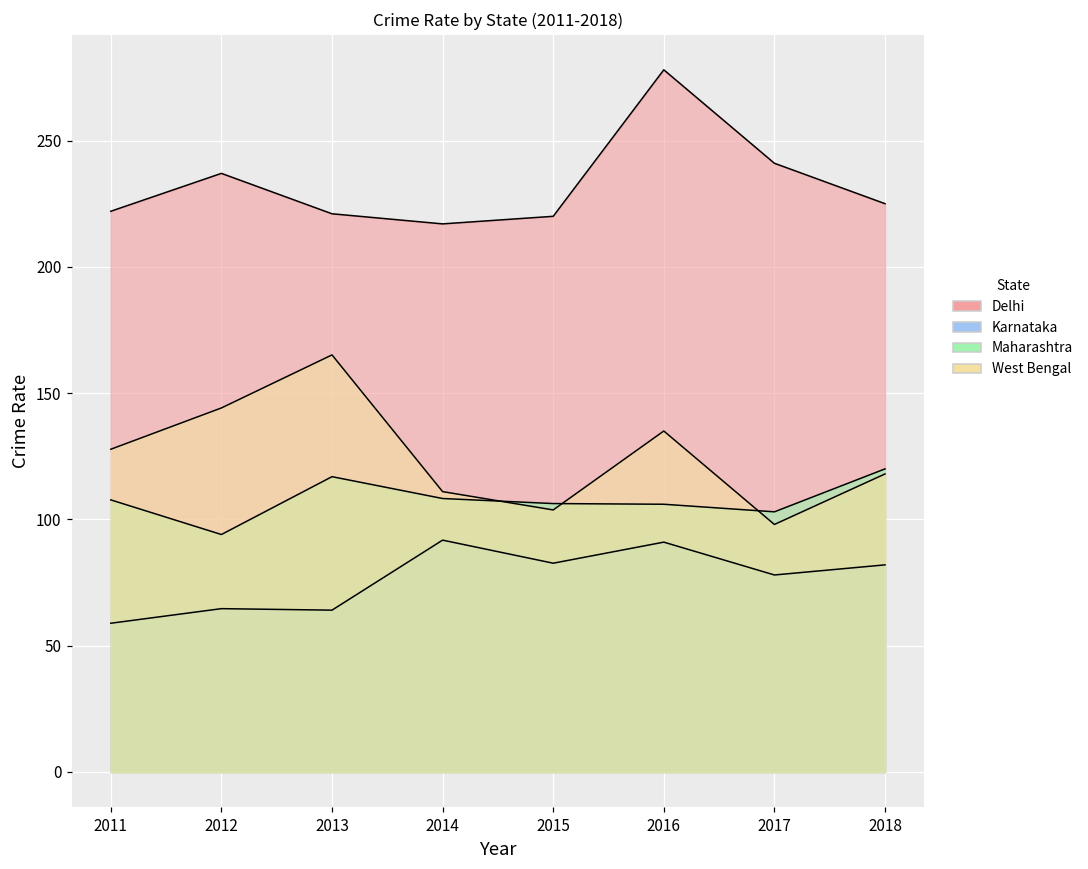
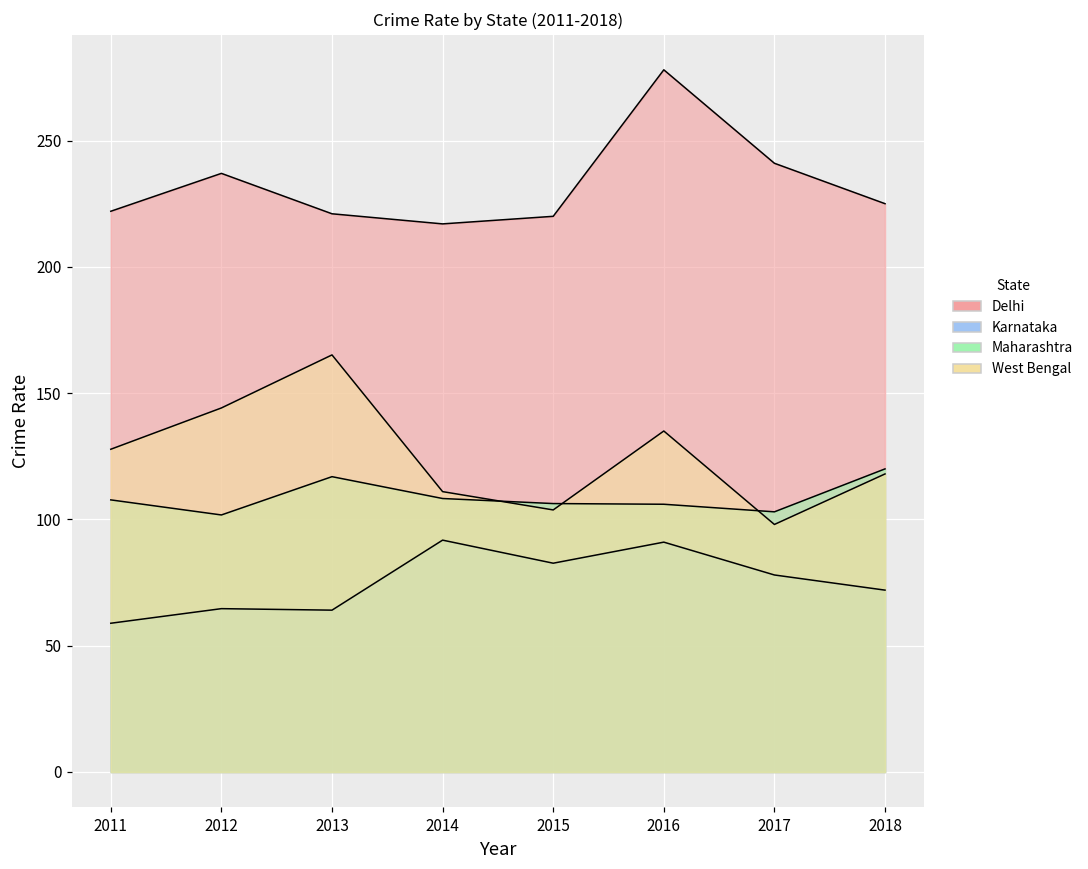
  {
    "Karnataka": {
      "2011": 59,
      "2012": 65,
      "2013": 64,
      "2014": 92,
      "2015": 83,
      "2016": 91,
      "2017": 78,
-     "2018": 82
+     "2018": 72
    },
    "Maharashtra": {
      "2011": 108,
-     "2012": 94,
+     "2012": 102,
      "2013": 117,
      "2014": 108,
      "2015": 106,
      "2016": 106,
      "2017": 103,
      "2018": 120
    }
  }
